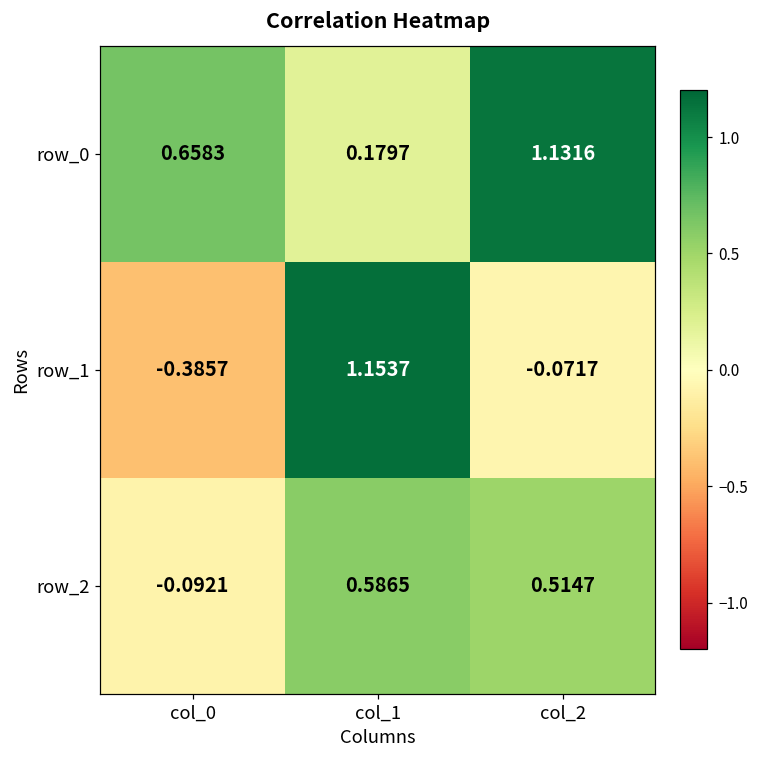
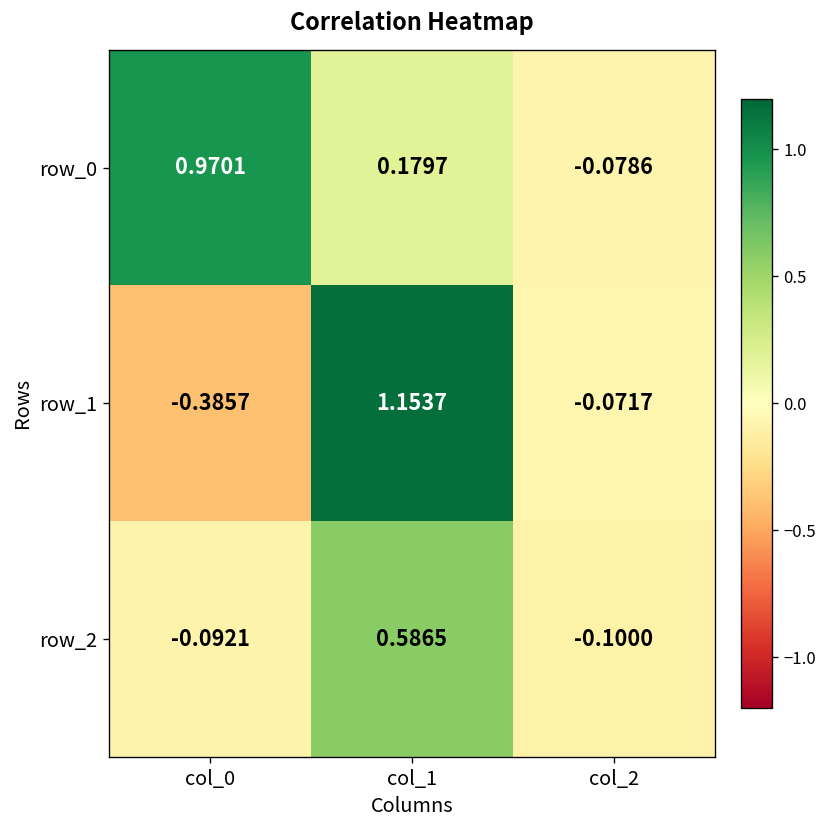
  {
    "row_0": {
-     "col_0": 0.6583,
+     "col_0": 0.9701,
      "col_1": 0.1797,
-     "col_2": 1.1316
+     "col_2": -0.0786
    },
    "row_1": {
      "col_0": -0.3857,
      "col_1": 1.1537,
      "col_2": -0.0717
    },
    "row_2": {
      "col_0": -0.0921,
      "col_1": 0.5865,
-     "col_2": 0.5147
+     "col_2": -0.1000
    }
  }
